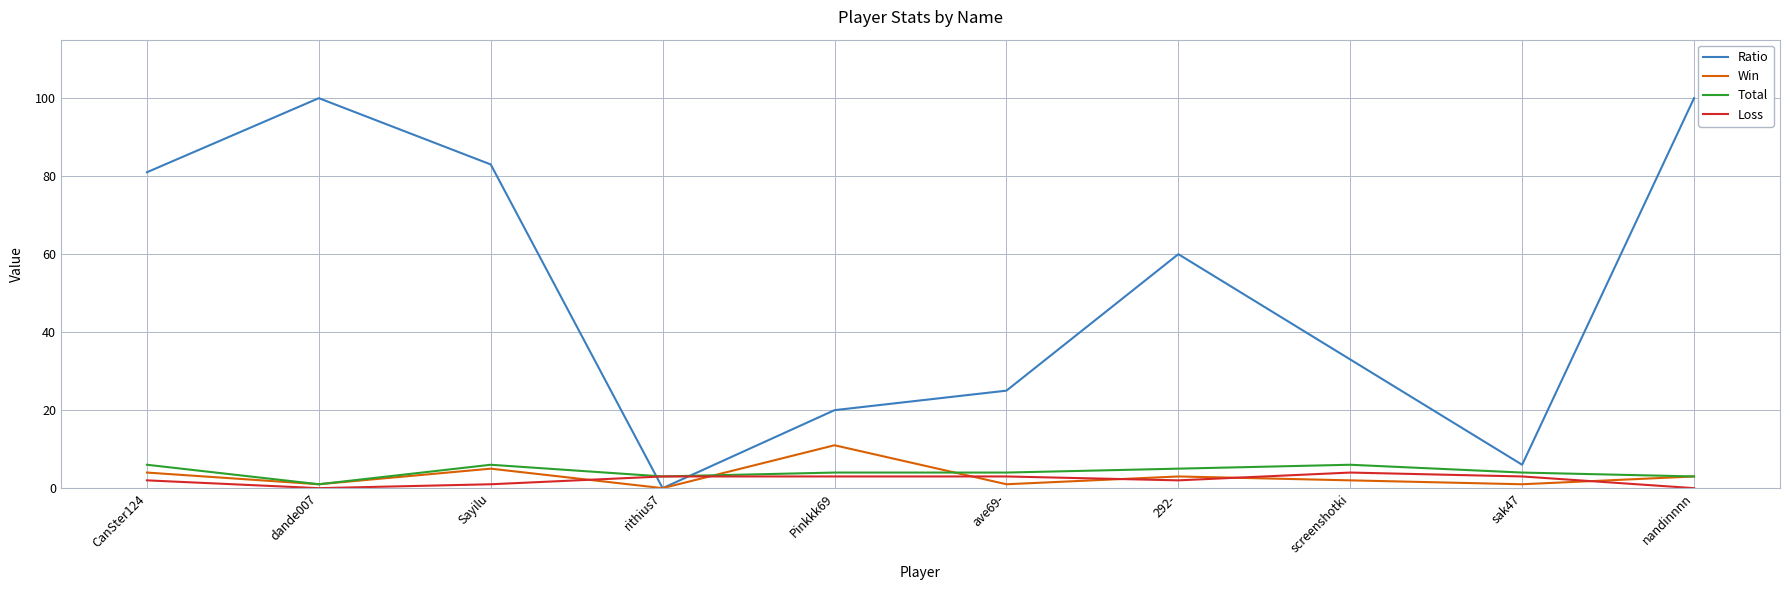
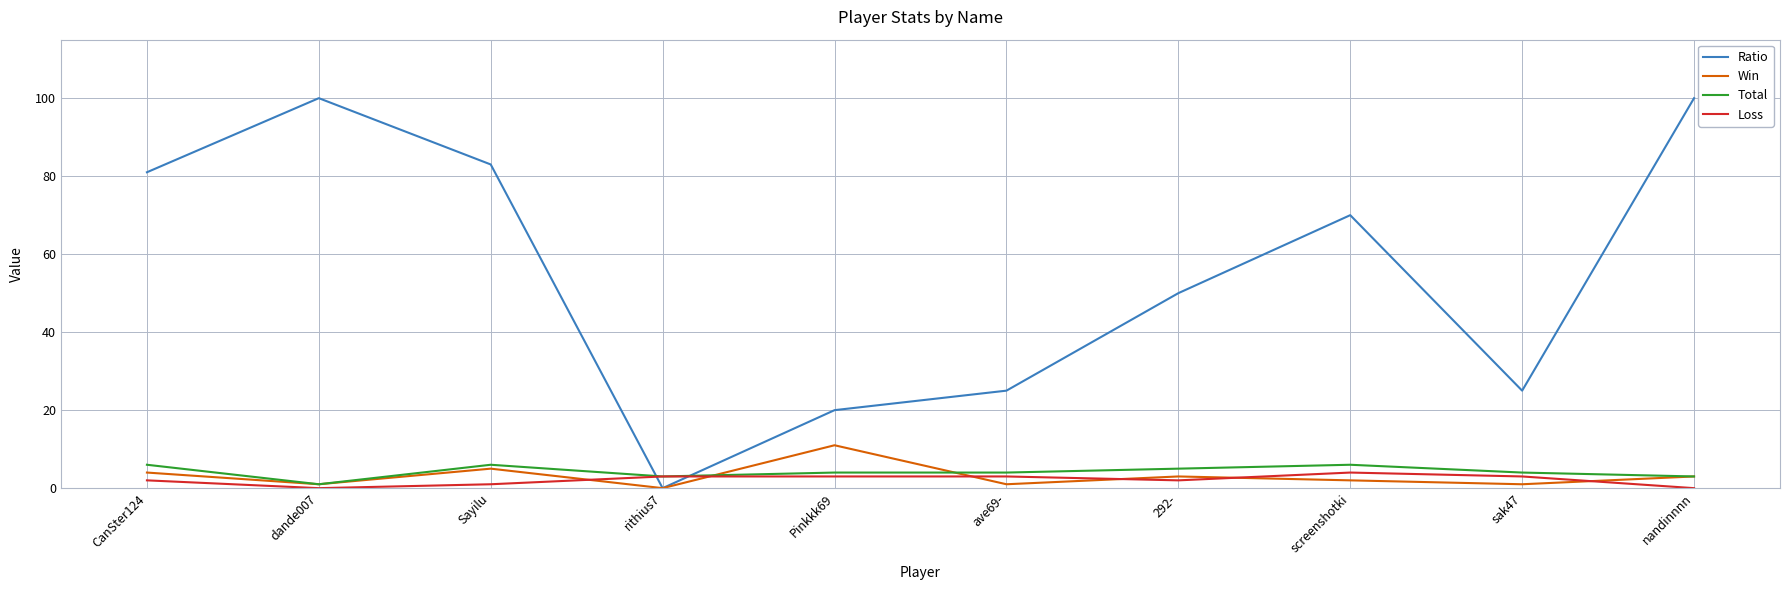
  {
    "Ratio": {
      "CanSter124": 81,
      "dande007": 100,
      "Sayilu": 83,
      "Pinkkk69": 20,
      "ave69-": 25,
-     "292-": 60,
-     "screenshotki": 33,
-     "sak47": 6,
+     "292-": 50,
+     "screenshotki": 70,
+     "sak47": 25,
      "nandinnnn": 100
    },
    "Win": {
      "CanSter124": 4,
      "Sayilu": 5,
      "Pinkkk69": 11,
      "ave69-": 1,
      "292-": 3,
      "screenshotki": 2,
      "sak47": 1
    },
    "Total": {
      "CanSter124": 6,
      "Sayilu": 6,
      "Pinkkk69": 4,
      "ave69-": 4,
      "292-": 5,
      "screenshotki": 6,
      "sak47": 4
    },
    "Loss": {
      "CanSter124": 2,
      "dande007": 0,
      "Sayilu": 1,
      "Pinkkk69": 3,
      "ave69-": 3,
      "292-": 2,
      "screenshotki": 4,
      "sak47": 3,
      "nandinnnn": 0
    }
  }
